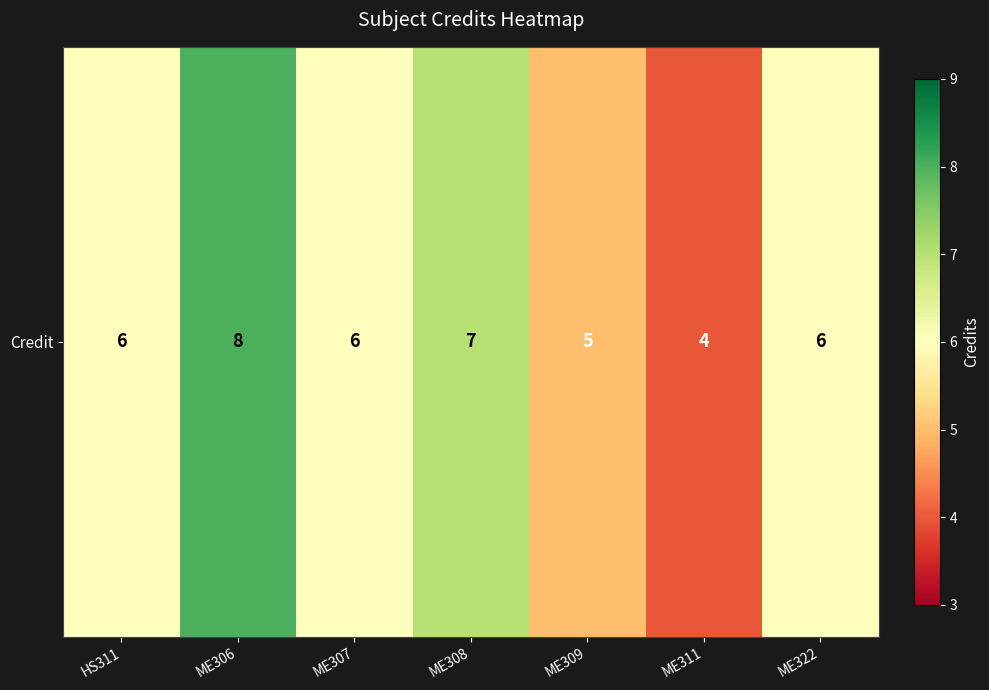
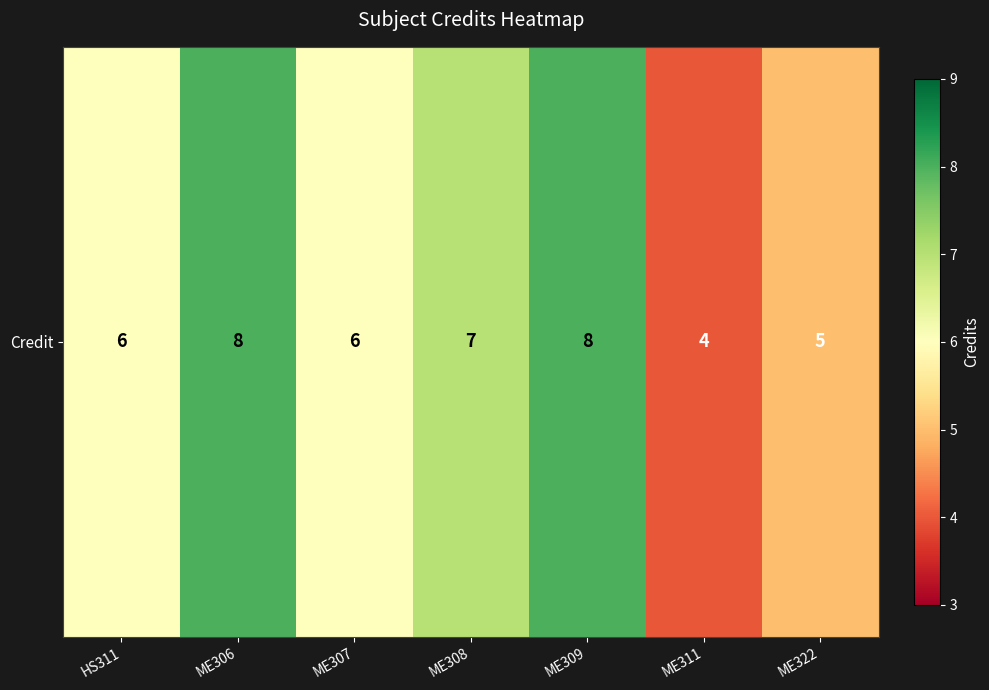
  {
    "Credit": {
      "HS311": 6,
      "ME306": 8,
      "ME307": 6,
      "ME308": 7,
-     "ME309": 5,
+     "ME309": 8,
      "ME311": 4,
-     "ME322": 6
+     "ME322": 5
    }
  }
